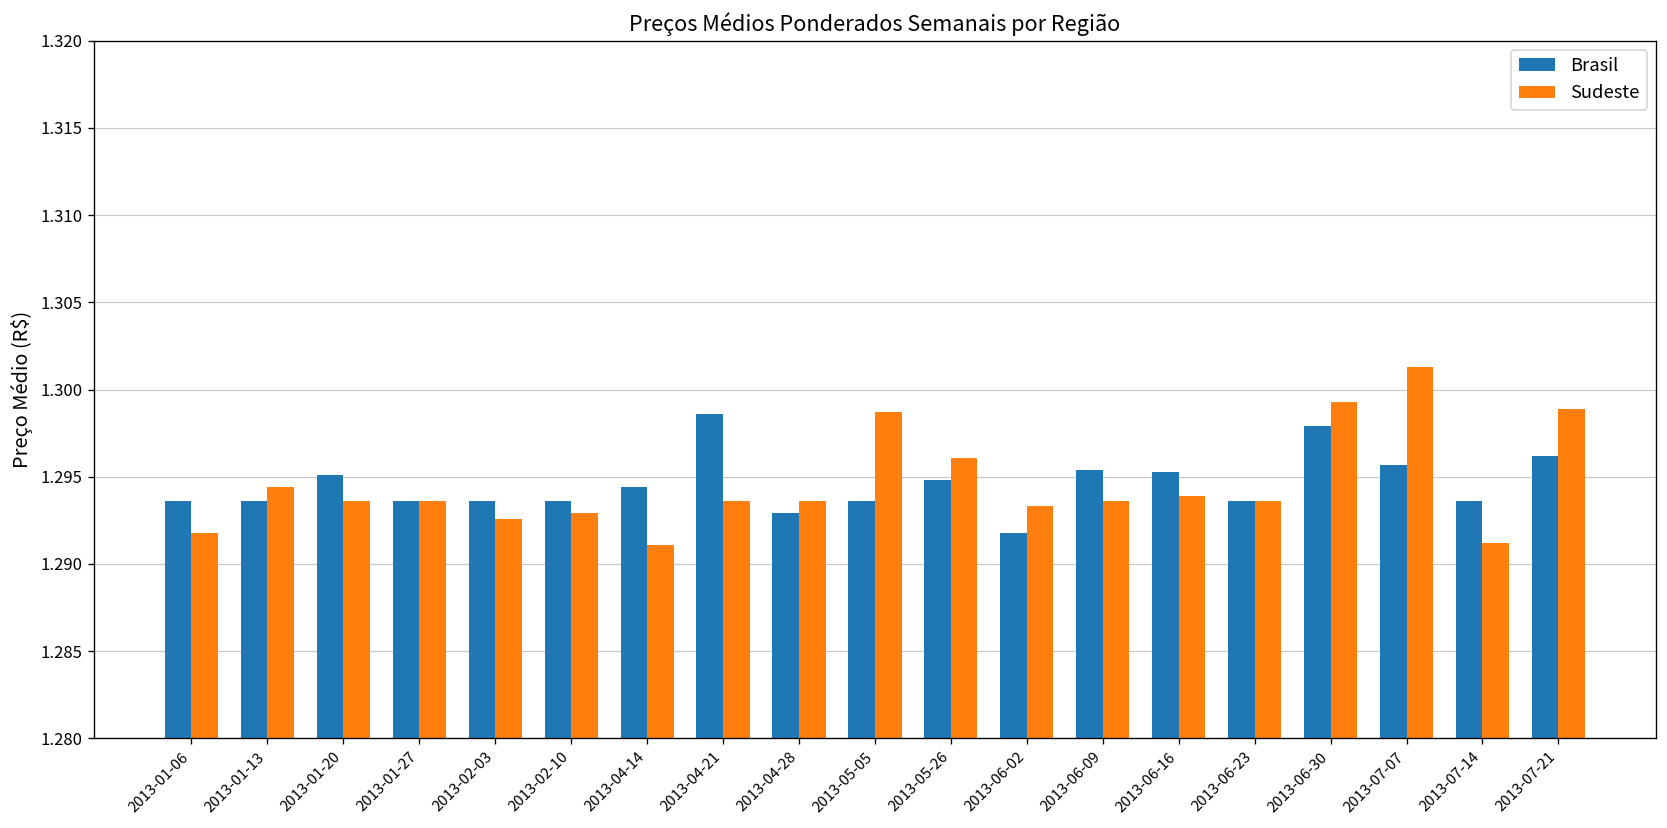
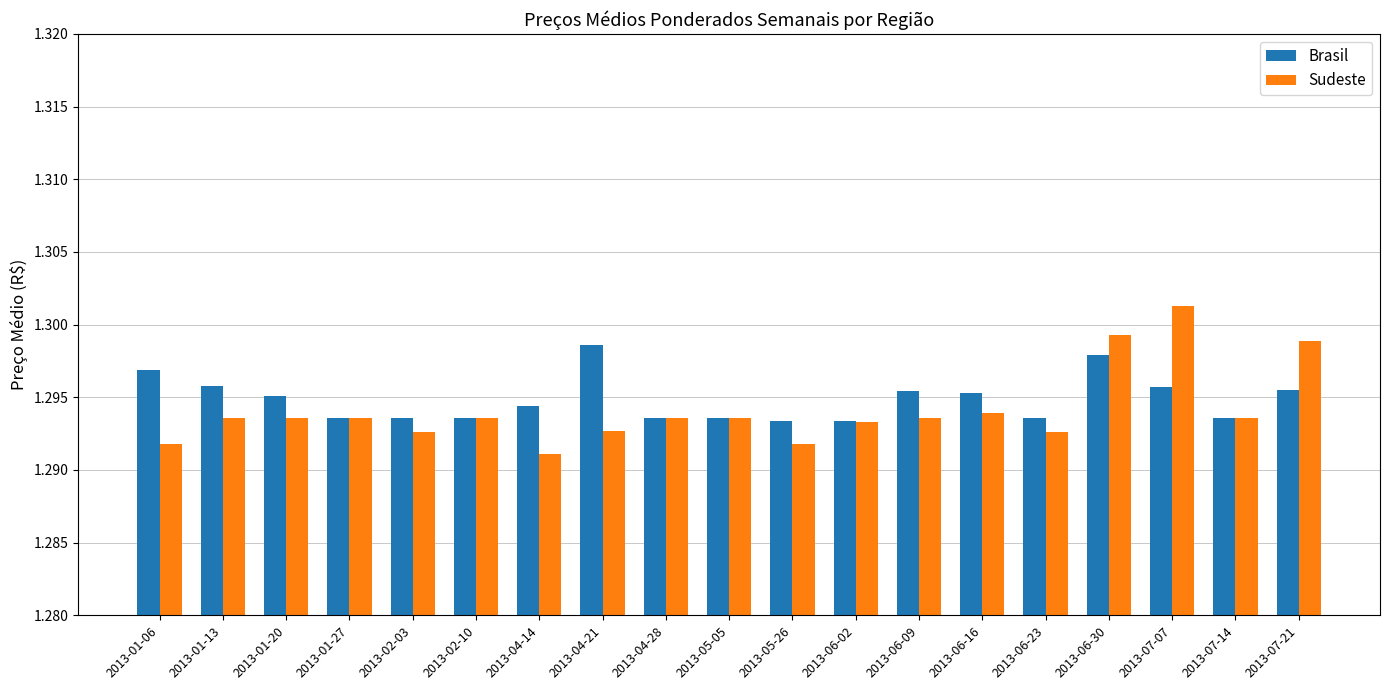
  {
    "Brasil": {
-     "2013-01-06": 1.2936,
-     "2013-01-13": 1.2936,
+     "2013-01-06": 1.2969,
+     "2013-01-13": 1.2958,
      "2013-01-20": 1.2951,
      "2013-01-27": 1.2936,
      "2013-02-03": 1.2936,
      "2013-02-10": 1.2936,
      "2013-04-14": 1.2944,
      "2013-04-21": 1.2986,
-     "2013-04-28": 1.2929,
+     "2013-04-28": 1.2936,
      "2013-05-05": 1.2936,
-     "2013-05-26": 1.2948,
-     "2013-06-02": 1.2918,
+     "2013-05-26": 1.2934,
+     "2013-06-02": 1.2934,
      "2013-06-09": 1.2954,
      "2013-06-16": 1.2953,
      "2013-06-23": 1.2936,
      "2013-06-30": 1.2979,
      "2013-07-07": 1.2957,
      "2013-07-14": 1.2936,
-     "2013-07-21": 1.2962
+     "2013-07-21": 1.2955
    },
    "Sudeste": {
      "2013-01-06": 1.2918,
-     "2013-01-13": 1.2944,
+     "2013-01-13": 1.2936,
      "2013-01-20": 1.2936,
      "2013-01-27": 1.2936,
      "2013-02-03": 1.2926,
-     "2013-02-10": 1.2929,
+     "2013-02-10": 1.2936,
      "2013-04-14": 1.2911,
-     "2013-04-21": 1.2936,
+     "2013-04-21": 1.2927,
      "2013-04-28": 1.2936,
-     "2013-05-05": 1.2987,
-     "2013-05-26": 1.2961,
+     "2013-05-05": 1.2936,
+     "2013-05-26": 1.2918,
      "2013-06-02": 1.2933,
      "2013-06-09": 1.2936,
      "2013-06-16": 1.2939,
-     "2013-06-23": 1.2936,
+     "2013-06-23": 1.2926,
      "2013-06-30": 1.2993,
      "2013-07-07": 1.3013,
-     "2013-07-14": 1.2912,
+     "2013-07-14": 1.2936,
      "2013-07-21": 1.2989
    }
  }
